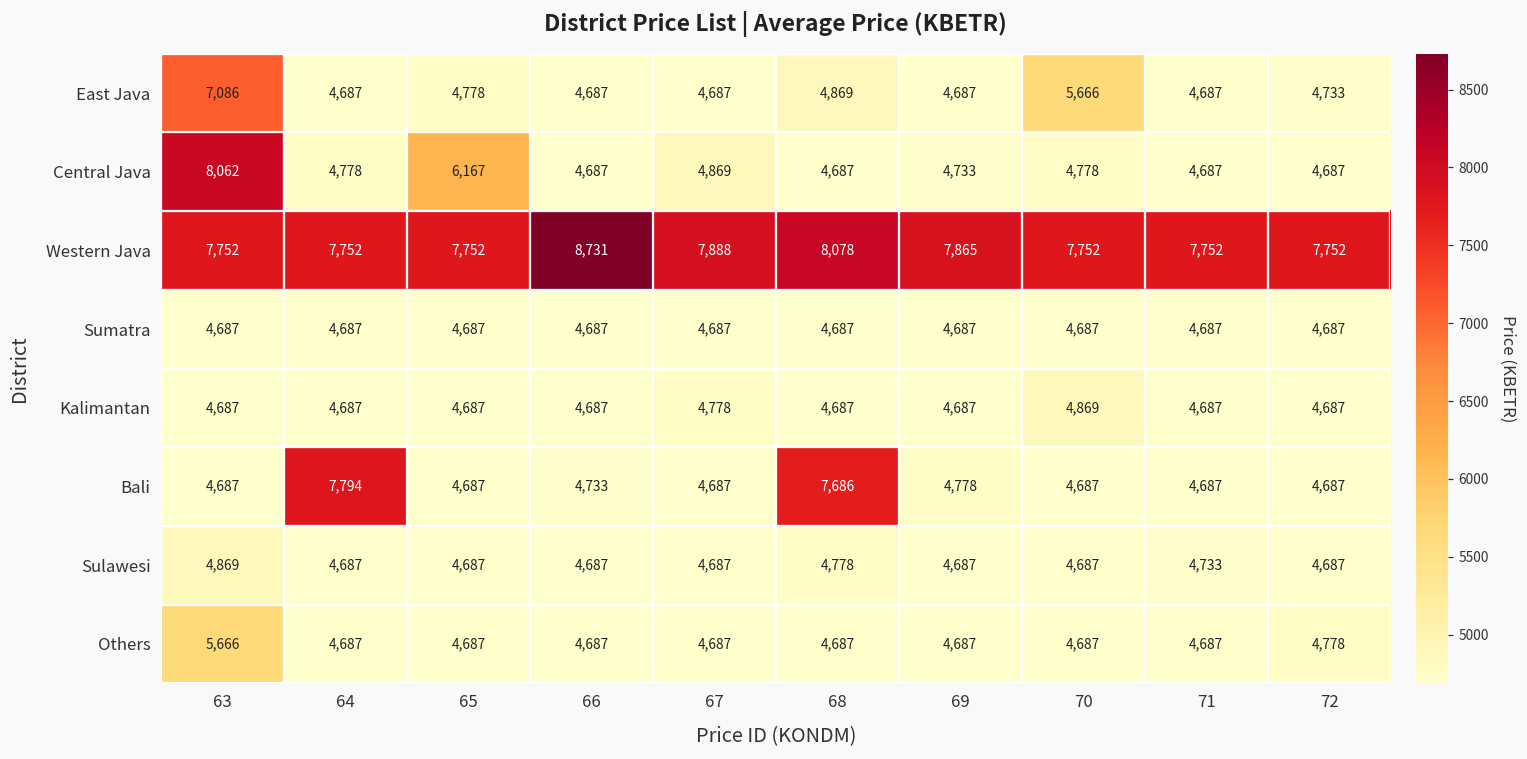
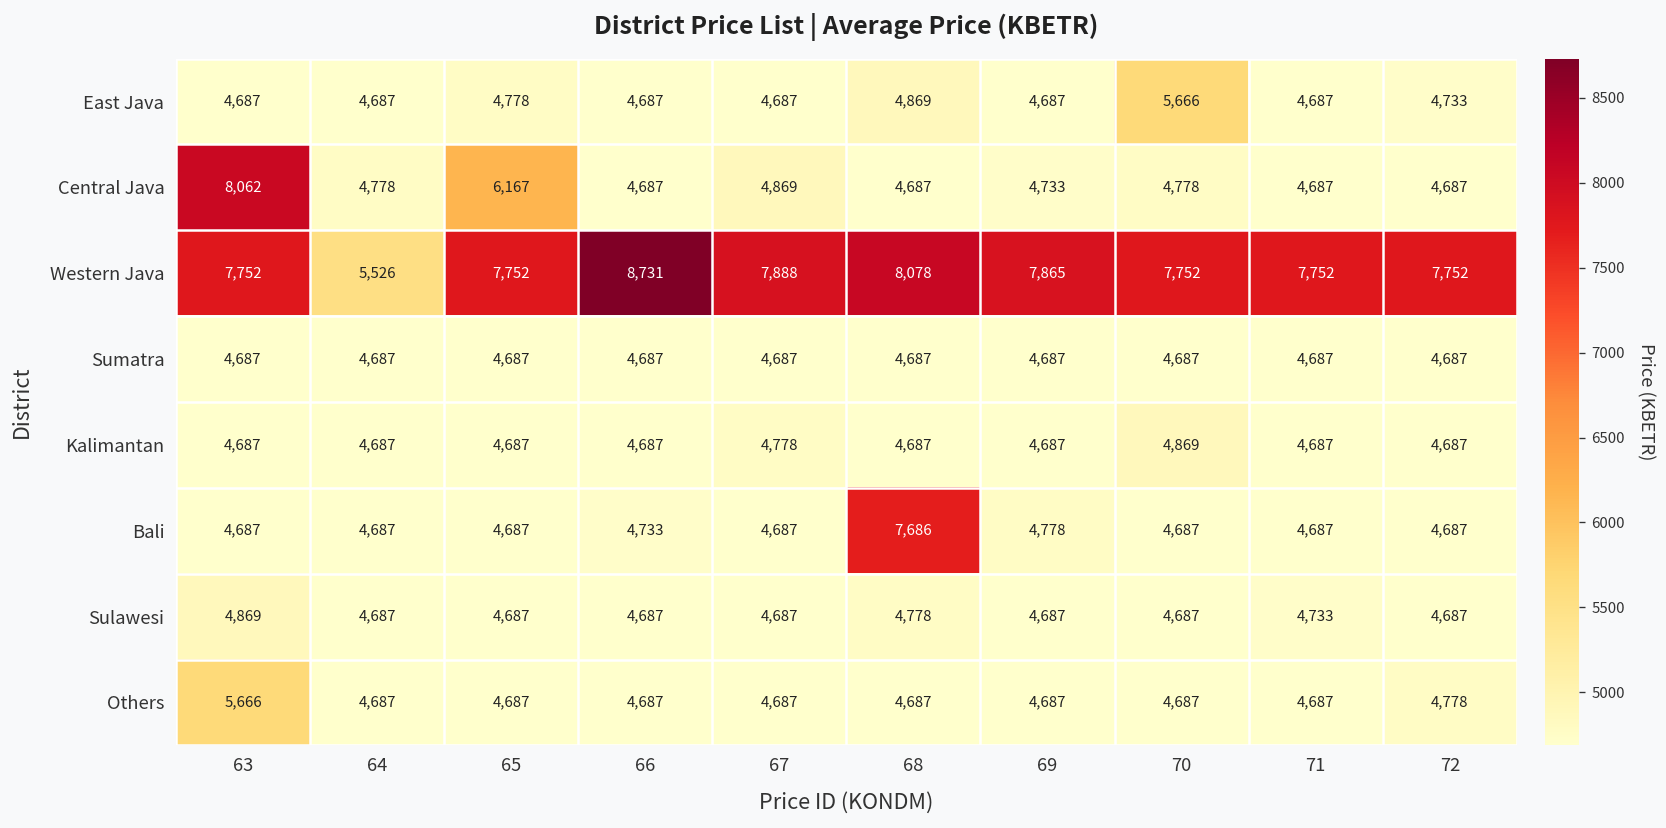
  {
    "East Java": {
-     "63": "7,086",
+     "63": "4,687",
      "64": "4,687",
      "65": "4,778",
      "66": "4,687",
      "67": "4,687",
      "68": "4,869",
      "69": "4,687",
      "70": "5,666",
      "71": "4,687",
      "72": "4,733"
    },
    "Central Java": {
      "63": "8,062",
      "64": "4,778",
      "65": "6,167",
      "66": "4,687",
      "67": "4,869",
      "68": "4,687",
      "69": "4,733",
      "70": "4,778",
      "71": "4,687",
      "72": "4,687"
    },
    "Western Java": {
      "63": "7,752",
-     "64": "7,752",
+     "64": "5,526",
      "65": "7,752",
      "66": "8,731",
      "67": "7,888",
      "68": "8,078",
      "69": "7,865",
      "70": "7,752",
      "71": "7,752",
      "72": "7,752"
    },
    "Sumatra": {
      "63": "4,687",
      "64": "4,687",
      "65": "4,687",
      "66": "4,687",
      "67": "4,687",
      "68": "4,687",
      "69": "4,687",
      "70": "4,687",
      "71": "4,687",
      "72": "4,687"
    },
    "Kalimantan": {
      "63": "4,687",
      "64": "4,687",
      "65": "4,687",
      "66": "4,687",
      "67": "4,778",
      "68": "4,687",
      "69": "4,687",
      "70": "4,869",
      "71": "4,687",
      "72": "4,687"
    },
    "Bali": {
      "63": "4,687",
-     "64": "7,794",
+     "64": "4,687",
      "65": "4,687",
      "66": "4,733",
      "67": "4,687",
      "68": "7,686",
      "69": "4,778",
      "70": "4,687",
      "71": "4,687",
      "72": "4,687"
    },
    "Sulawesi": {
      "63": "4,869",
      "64": "4,687",
      "65": "4,687",
      "66": "4,687",
      "67": "4,687",
      "68": "4,778",
      "69": "4,687",
      "70": "4,687",
      "71": "4,733",
      "72": "4,687"
    },
    "Others": {
      "63": "5,666",
      "64": "4,687",
      "65": "4,687",
      "66": "4,687",
      "67": "4,687",
      "68": "4,687",
      "69": "4,687",
      "70": "4,687",
      "71": "4,687",
      "72": "4,778"
    }
  }
